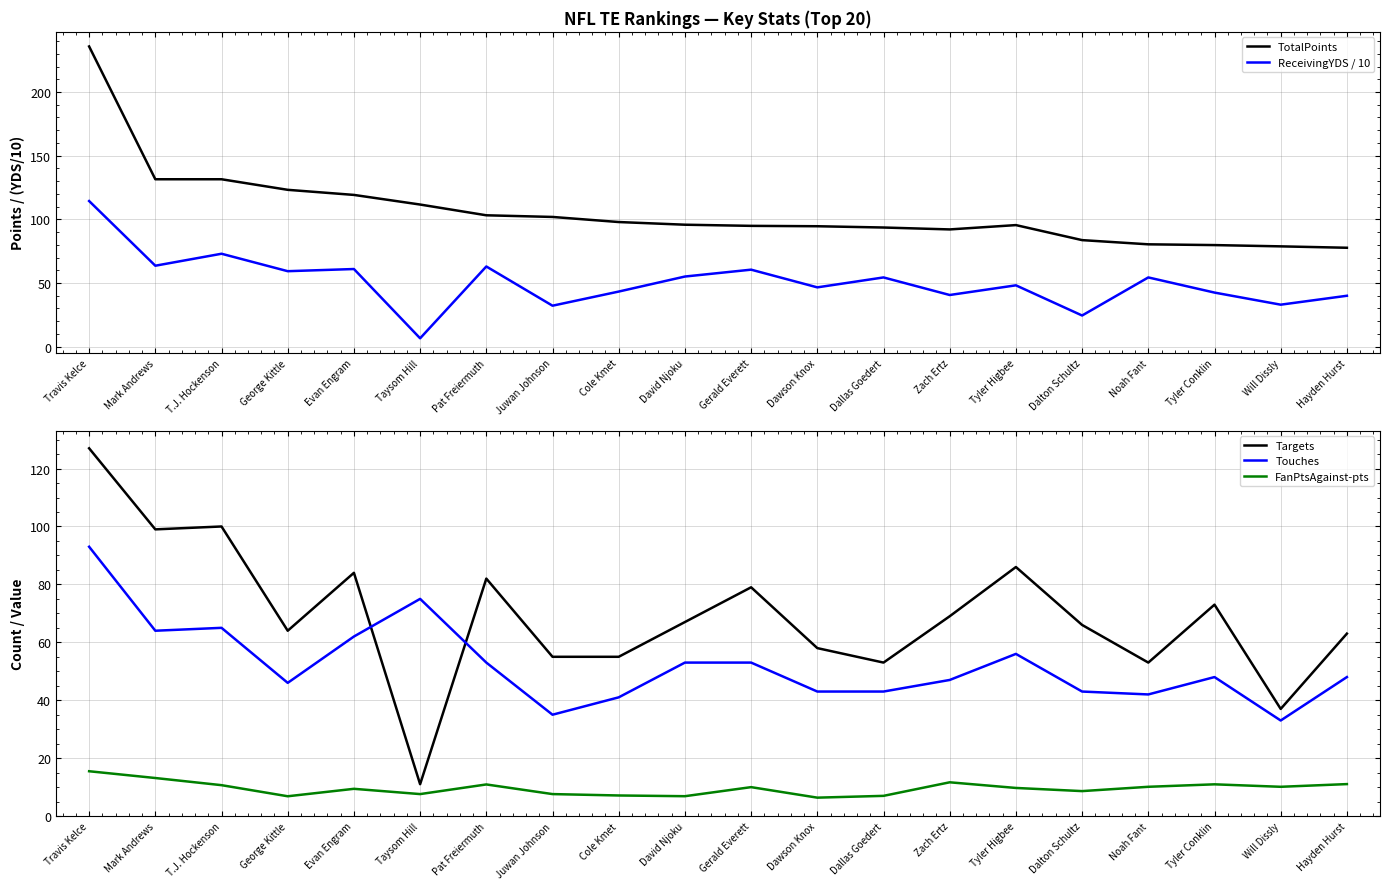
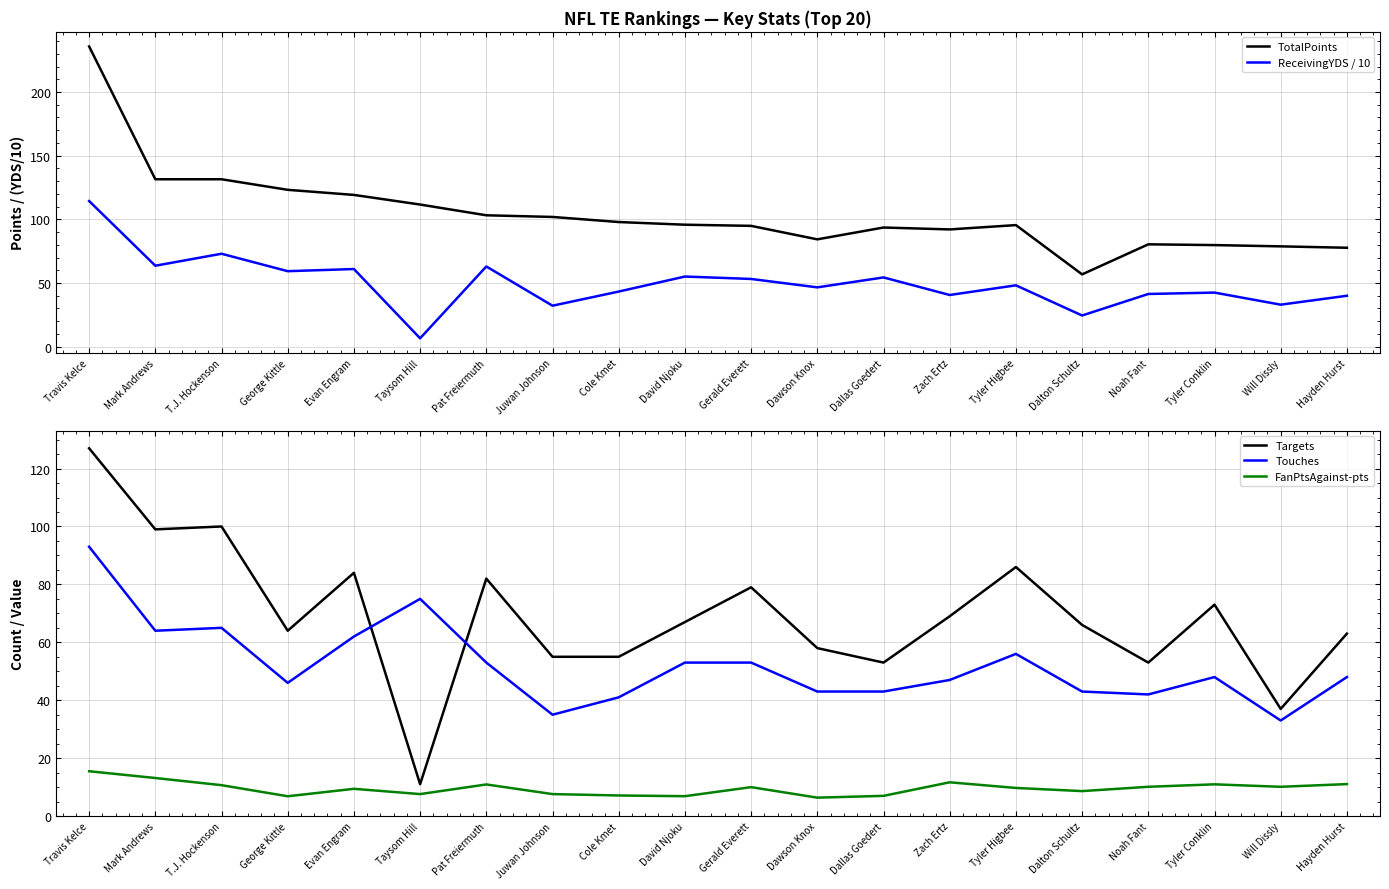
  {
    "NFL TE Rankings — Key Stats (Top 20)": {
      "TotalPoints": {
        "Travis Kelce": 236,
        "Mark Andrews": 132,
        "T.J. Hockenson": 132,
        "George Kittle": 123,
        "Evan Engram": 119,
        "Taysom Hill": 112,
        "Pat Freiermuth": 103,
        "Juwan Johnson": 102,
        "Cole Kmet": 98,
        "David Njoku": 96,
        "Gerald Everett": 95,
-       "Dawson Knox": 95,
+       "Dawson Knox": 84,
        "Dallas Goedert": 94,
        "Zach Ertz": 92,
        "Tyler Higbee": 96,
-       "Dalton Schultz": 84,
+       "Dalton Schultz": 57,
        "Noah Fant": 80,
        "Tyler Conklin": 80,
        "Will Dissly": 79,
        "Hayden Hurst": 78
      },
      "ReceivingYDS / 10": {
        "Travis Kelce": 114,
        "Mark Andrews": 64,
        "T.J. Hockenson": 73,
        "George Kittle": 59,
        "Evan Engram": 61,
        "Taysom Hill": 7,
        "Pat Freiermuth": 63,
        "Juwan Johnson": 32,
        "Cole Kmet": 43,
        "David Njoku": 55,
-       "Gerald Everett": 61,
+       "Gerald Everett": 53,
        "Dawson Knox": 47,
        "Dallas Goedert": 54,
        "Zach Ertz": 41,
        "Tyler Higbee": 48,
        "Dalton Schultz": 25,
-       "Noah Fant": 54,
+       "Noah Fant": 41,
        "Tyler Conklin": 43,
        "Will Dissly": 33,
        "Hayden Hurst": 40
      }
    }
  }
